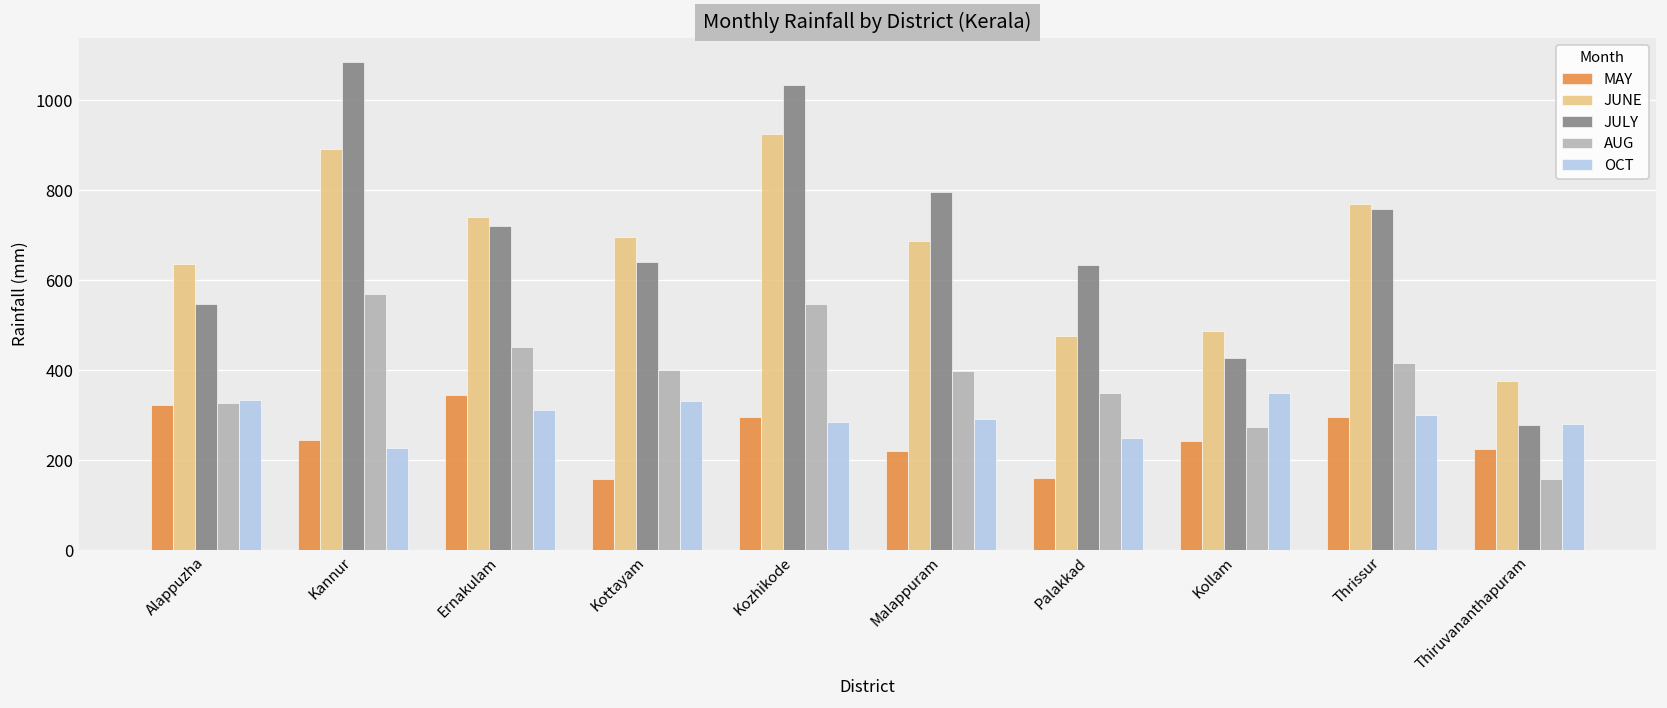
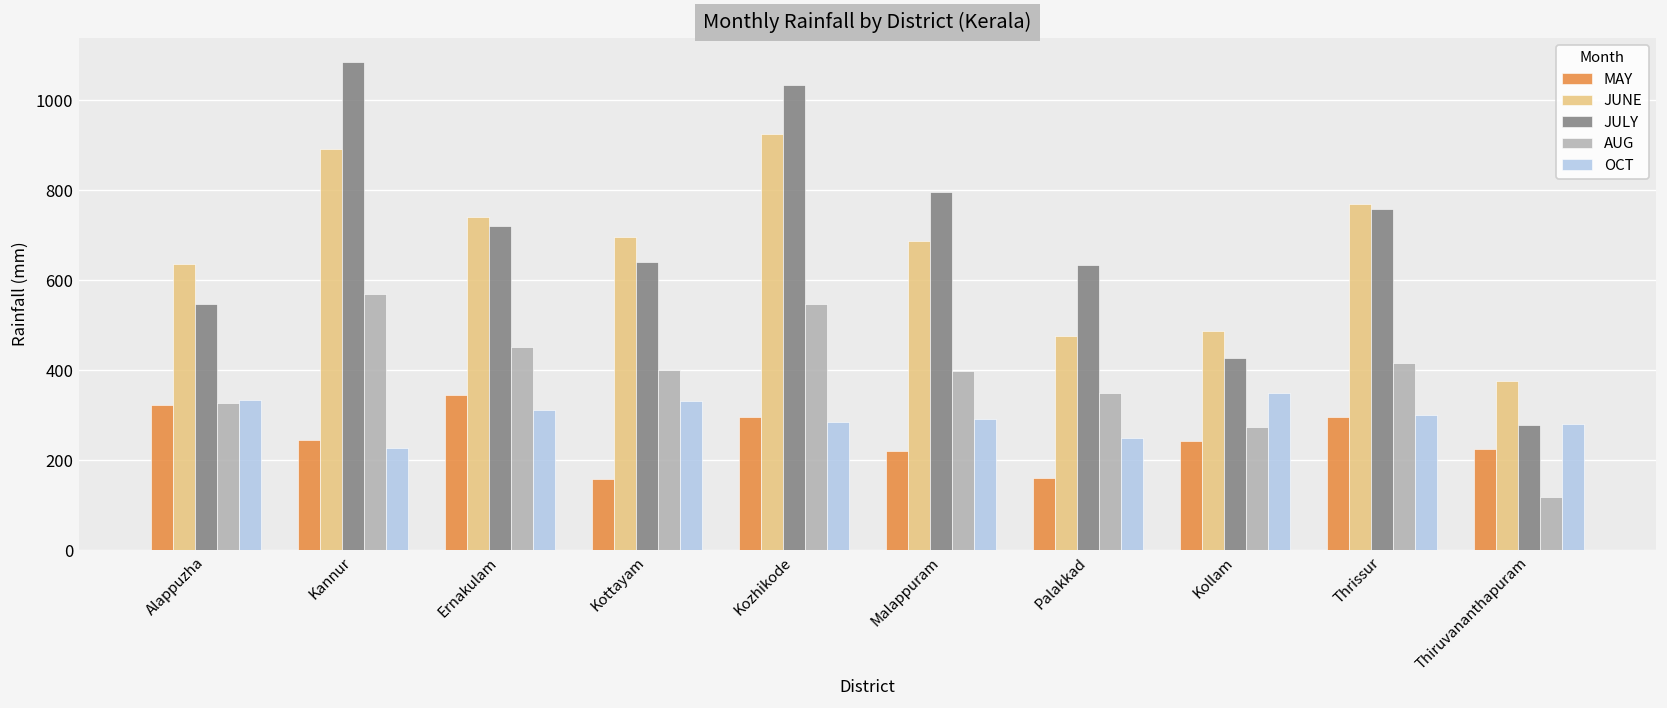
  {
    "MAY": {
      "Alappuzha": 320,
      "Kannur": 240,
      "Ernakulam": 350,
      "Kottayam": 160,
      "Kozhikode": 300,
      "Malappuram": 220,
      "Palakkad": 160,
      "Kollam": 240,
      "Thrissur": 300,
      "Thiruvananthapuram": 230
    },
    "JUNE": {
      "Alappuzha": 640,
      "Kannur": 890,
      "Ernakulam": 740,
      "Kottayam": 700,
      "Kozhikode": 930,
      "Malappuram": 690,
      "Palakkad": 480,
      "Kollam": 490,
      "Thrissur": 770,
      "Thiruvananthapuram": 380
    },
    "JULY": {
      "Alappuzha": 550,
      "Kannur": 1090,
      "Ernakulam": 720,
      "Kottayam": 640,
      "Kozhikode": 1030,
      "Malappuram": 800,
      "Palakkad": 630,
      "Kollam": 430,
      "Thrissur": 760,
      "Thiruvananthapuram": 280
    },
    "AUG": {
      "Alappuzha": 330,
      "Kannur": 570,
      "Ernakulam": 450,
      "Kottayam": 400,
      "Kozhikode": 550,
      "Malappuram": 400,
      "Palakkad": 350,
      "Kollam": 270,
      "Thrissur": 420,
-     "Thiruvananthapuram": 160
+     "Thiruvananthapuram": 120
    },
    "OCT": {
      "Alappuzha": 330,
      "Kannur": 230,
      "Ernakulam": 310,
      "Kottayam": 330,
      "Kozhikode": 280,
      "Malappuram": 290,
      "Palakkad": 250,
      "Kollam": 350,
      "Thrissur": 300,
      "Thiruvananthapuram": 280
    }
  }
